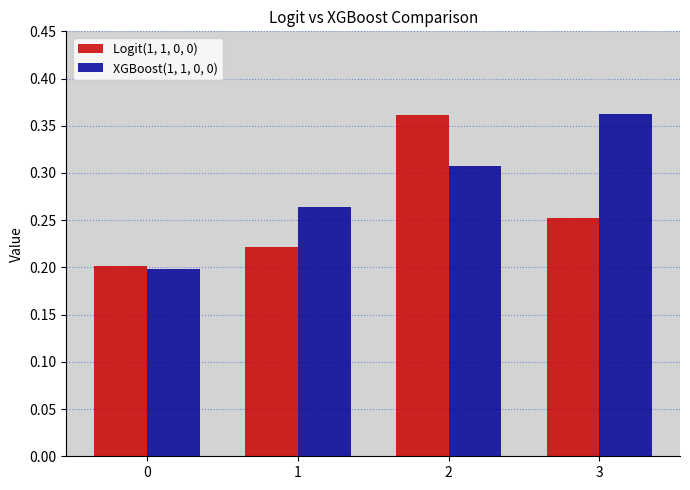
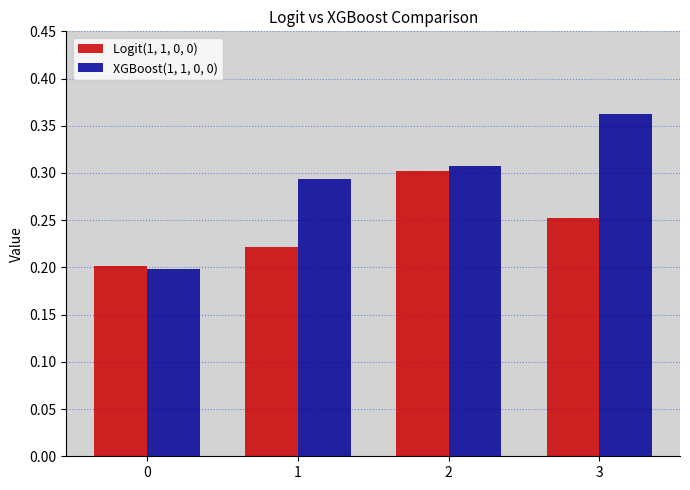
  {
    "Logit(1, 1, 0, 0)": {
      "0": 0.20,
      "1": 0.22,
-     "2": 0.36,
+     "2": 0.30,
      "3": 0.25
    },
    "XGBoost(1, 1, 0, 0)": {
      "0": 0.20,
-     "1": 0.26,
+     "1": 0.29,
      "2": 0.31,
      "3": 0.36
    }
  }
